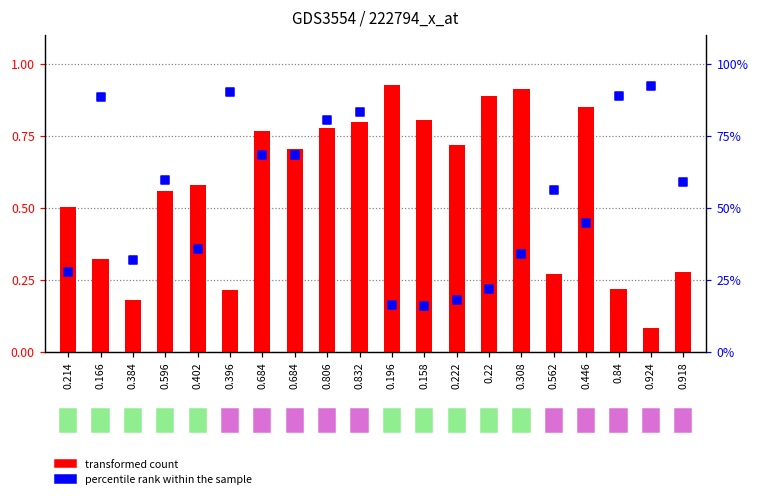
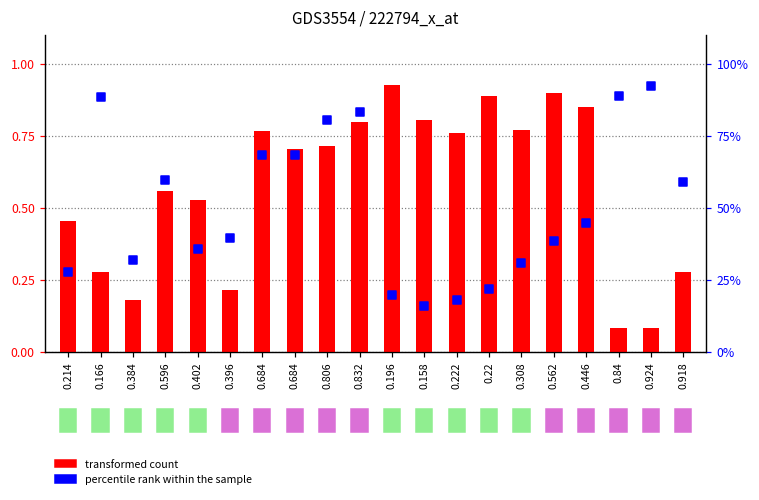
  {
    "transformed count": {
-     "0.214": "0.50",
-     "0.166": "0.32",
+     "0.214": "0.46",
+     "0.166": "0.28",
      "0.384": "0.18",
      "0.596": "0.56",
-     "0.402": "0.58",
+     "0.402": "0.53",
      "0.396": "0.21",
-     "0.806": "0.78",
+     "0.806": "0.71",
      "0.832": "0.80",
      "0.196": "0.93",
      "0.158": "0.81",
-     "0.222": "0.72",
+     "0.222": "0.76",
      "0.22": "0.89",
-     "0.308": "0.91",
-     "0.562": "0.27",
+     "0.308": "0.77",
+     "0.562": "0.90",
      "0.446": "0.85",
-     "0.84": "0.22",
+     "0.84": "0.08",
      "0.924": "0.08",
      "0.918": "0.28"
    },
    "percentile rank within the sample": {
-     "0.396": "90%",
-     "0.196": "16%",
-     "0.308": "34%",
-     "0.562": "56%"
+     "0.396": "40%",
+     "0.196": "20%",
+     "0.308": "31%",
+     "0.562": "39%"
    }
  }
